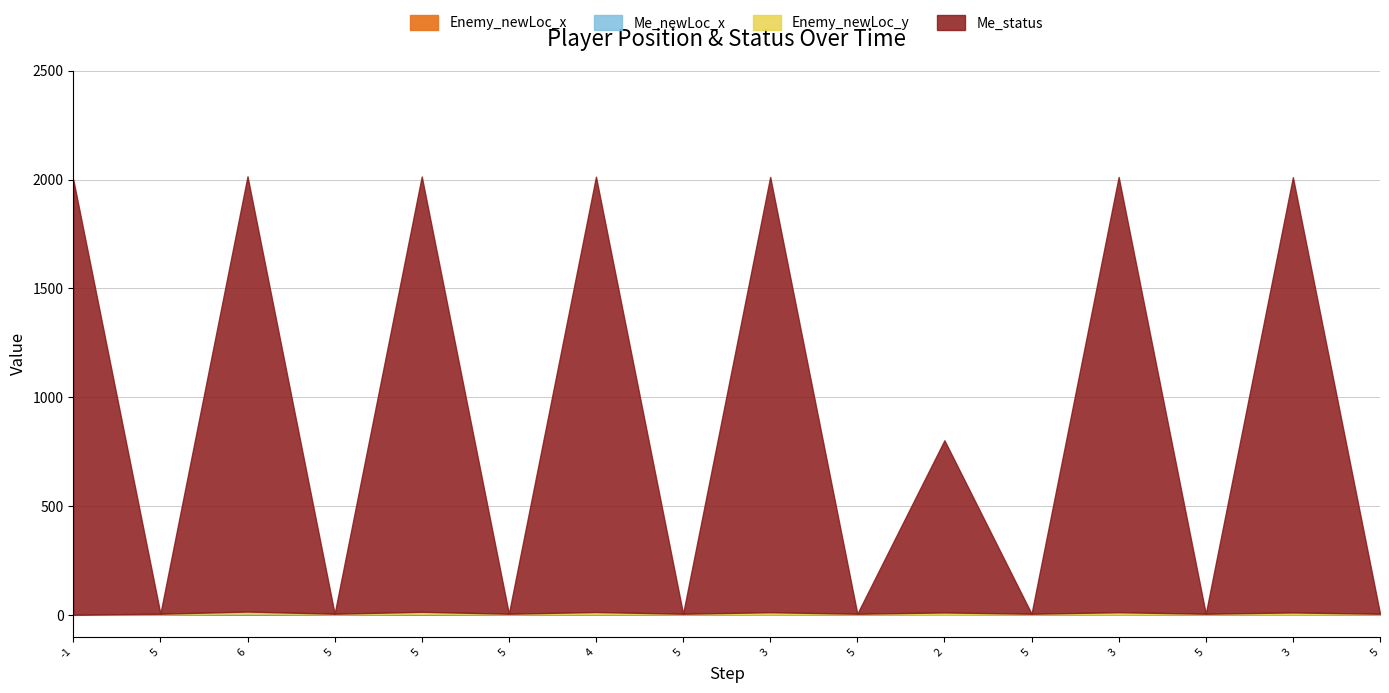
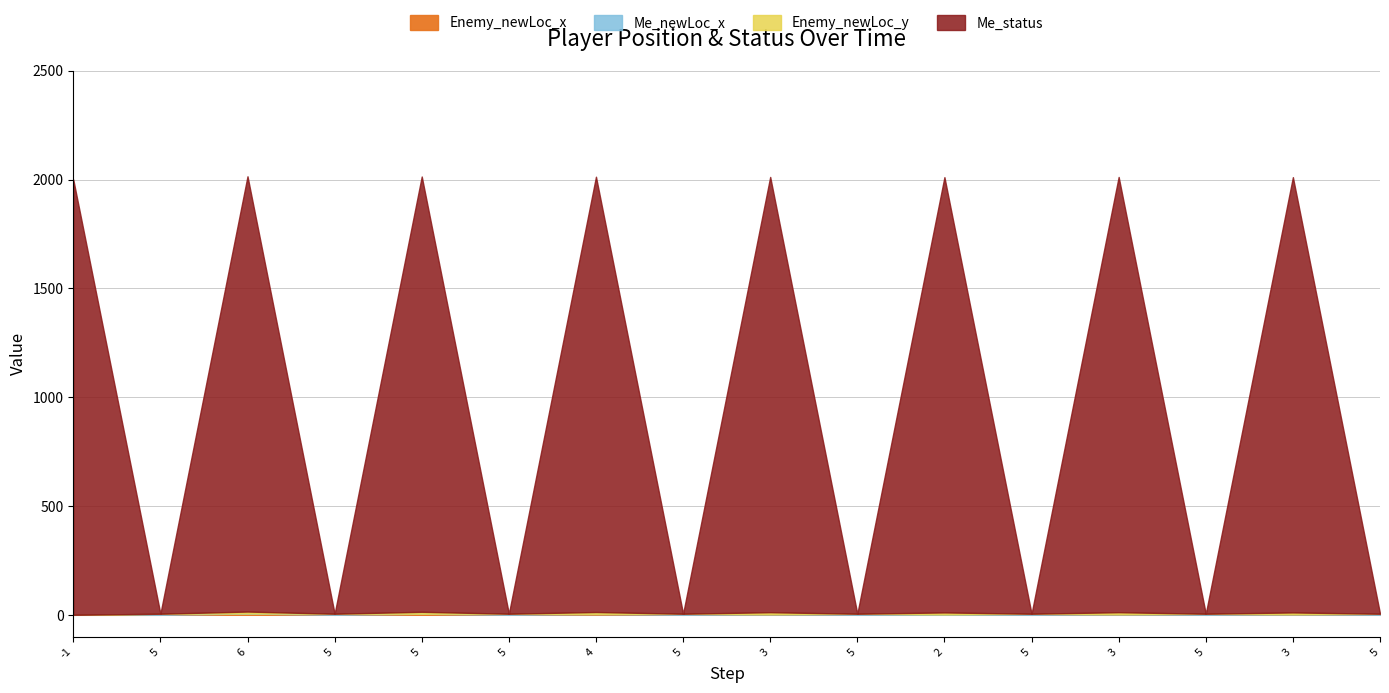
  {
    "Me_status": {
      "-1": 2000,
      "6": 2000,
      "4": 2000,
-     "2": 790
+     "2": 2000
    }
  }
